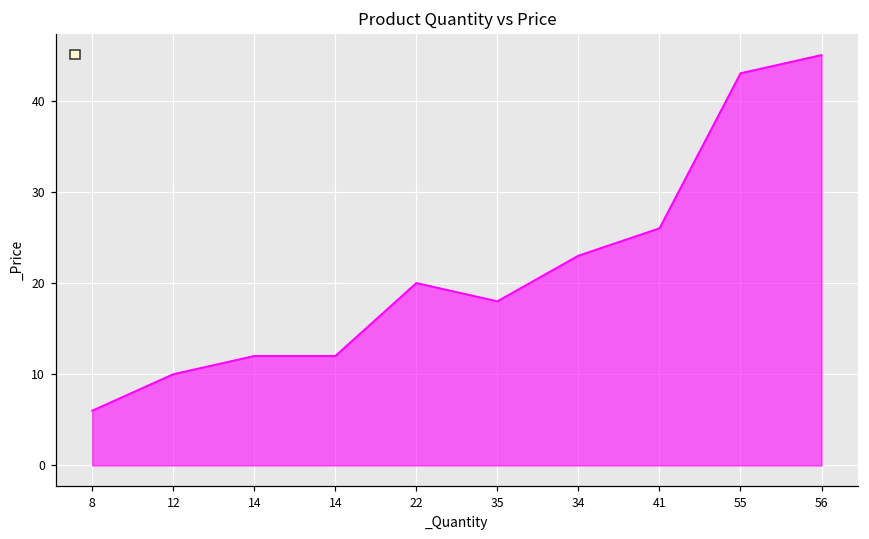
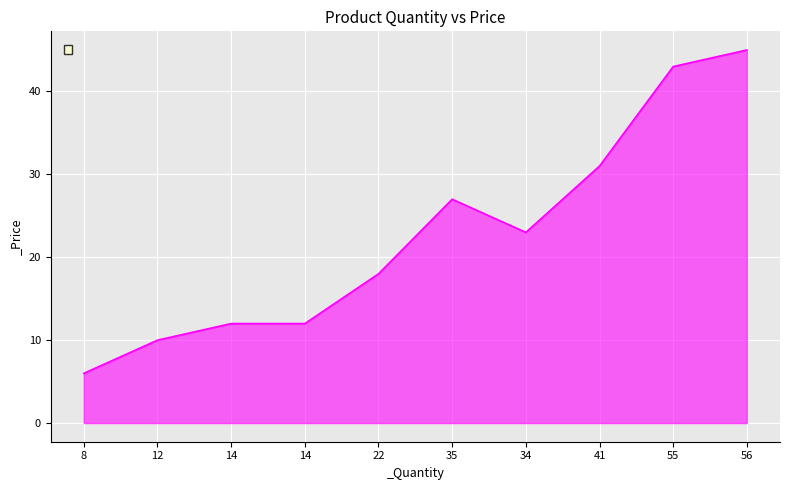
  {
    "8": 6,
    "12": 10,
-   "22": 20,
-   "35": 18,
+   "22": 18,
+   "35": 27,
    "34": 23,
-   "41": 26,
+   "41": 31,
    "55": 43,
    "56": 45
  }
